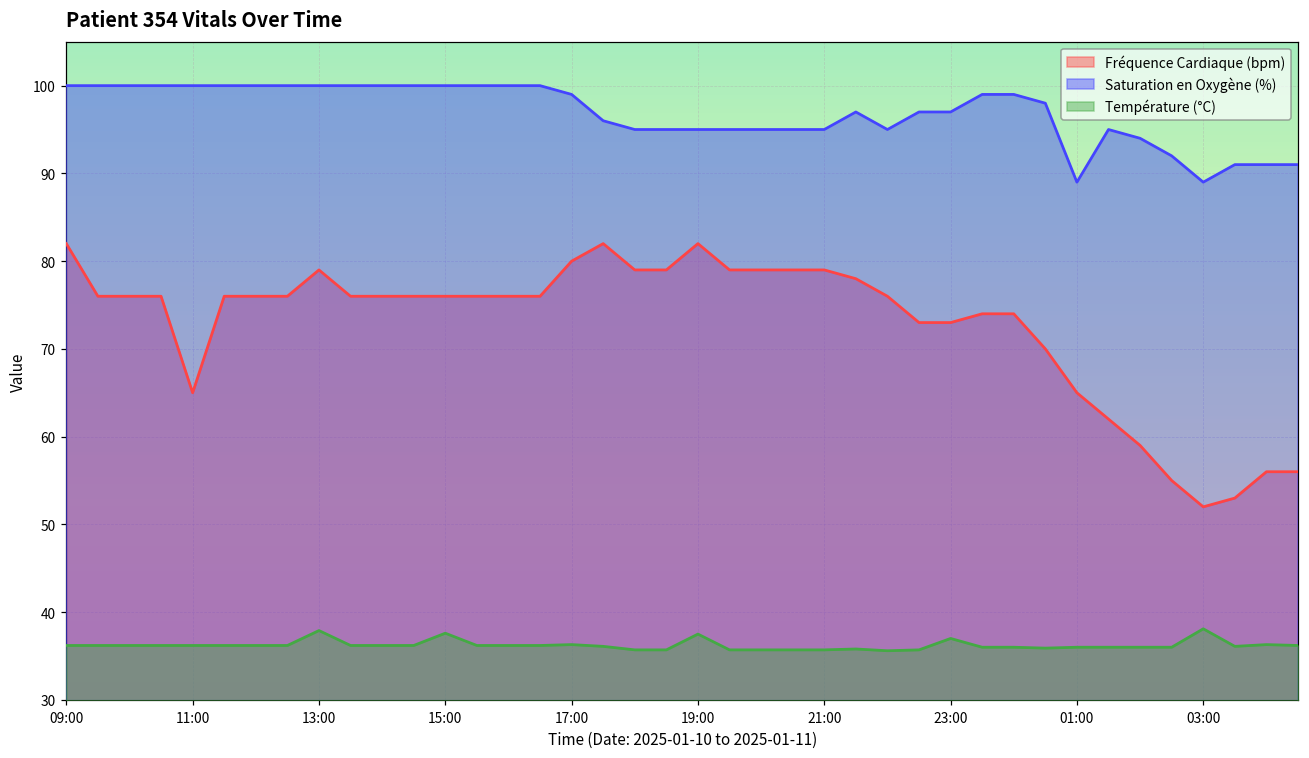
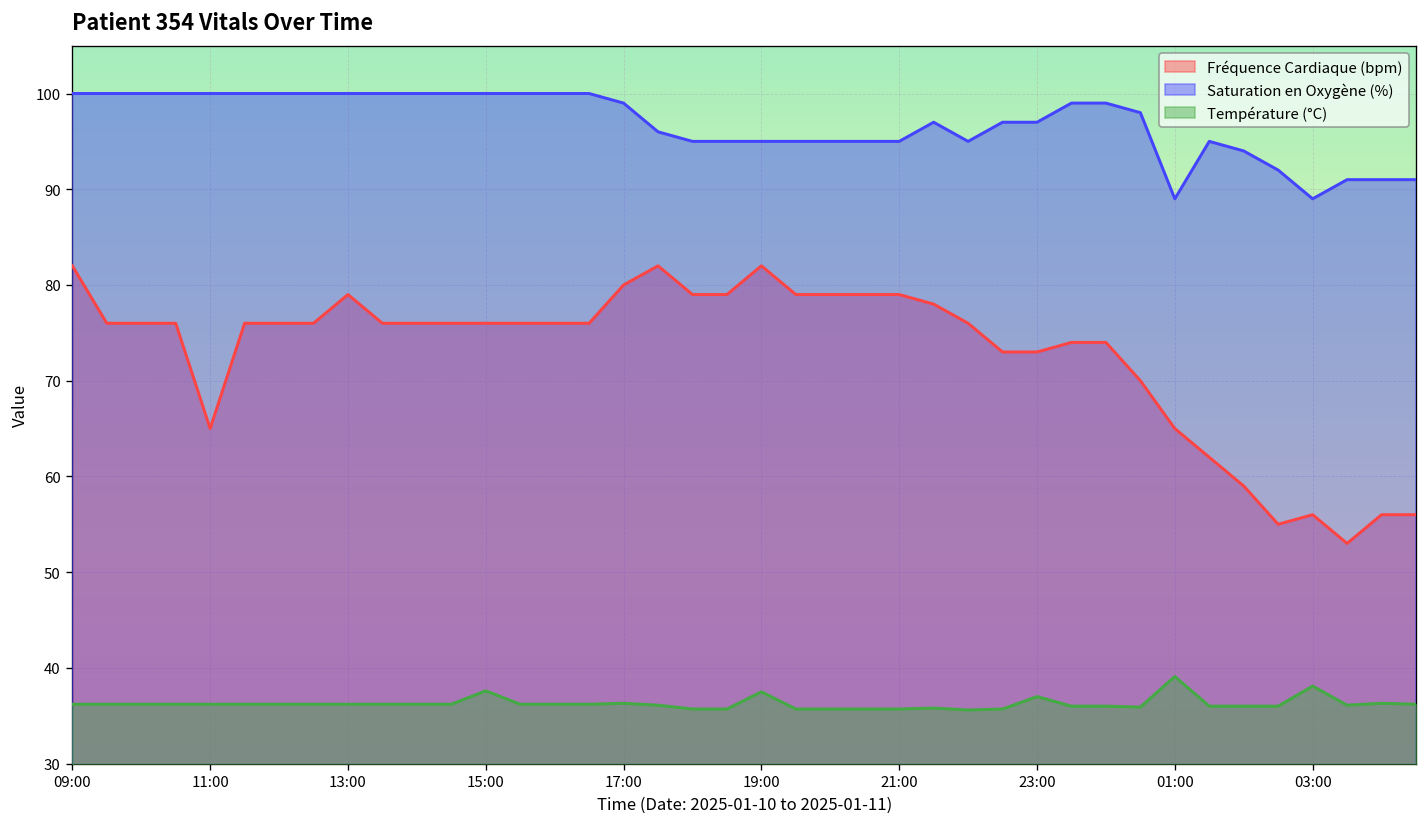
  {
    "Fréquence Cardiaque (bpm)": {
      "09:00": 82,
      "11:00": 65,
      "13:00": 79,
      "15:00": 76,
      "17:00": 80,
      "19:00": 82,
      "21:00": 79,
      "23:00": 73,
      "01:00": 65,
-     "03:00": 52
+     "03:00": 56
    },
    "Saturation en Oxygène (%)": {
      "09:00": 100,
      "11:00": 100,
      "13:00": 100,
      "15:00": 100,
      "17:00": 99,
      "19:00": 95,
      "21:00": 95,
      "23:00": 97,
      "01:00": 89,
      "03:00": 89
    },
    "Température (°C)": {
      "09:00": 36,
      "11:00": 36,
-     "13:00": 38,
+     "13:00": 36,
      "15:00": 38,
      "17:00": 36,
      "19:00": 38,
      "21:00": 36,
      "23:00": 37,
-     "01:00": 36,
+     "01:00": 39,
      "03:00": 38
    }
  }
